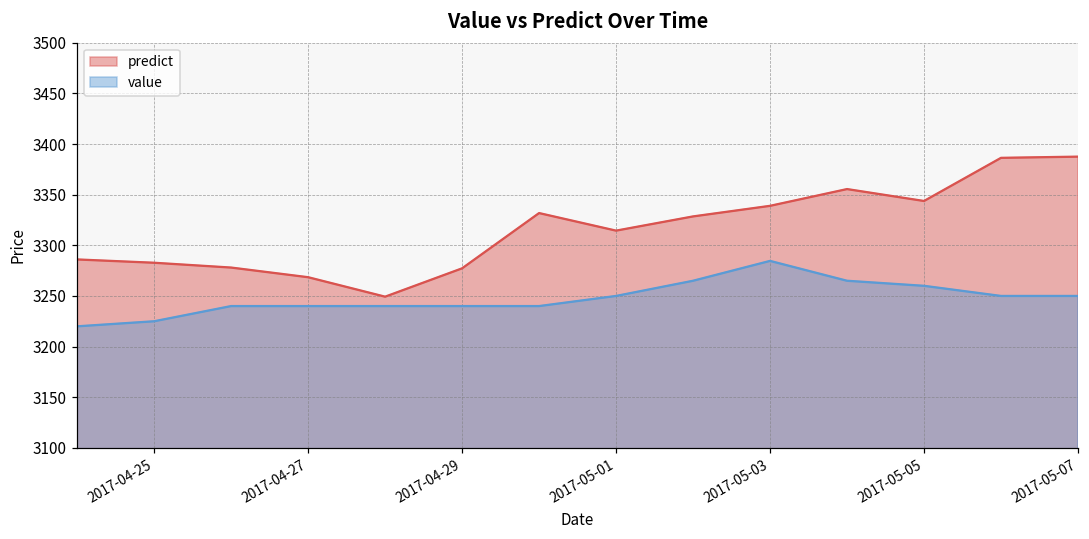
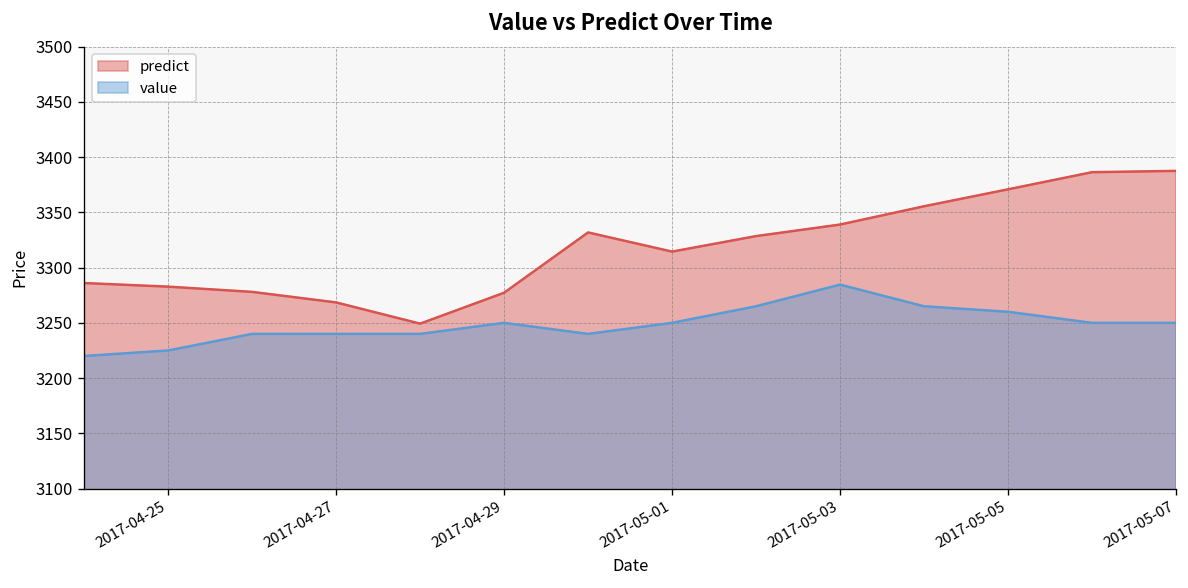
  {
    "predict": {
      "2017-04-25": 3280,
      "2017-04-27": 3270,
      "2017-04-29": 3280,
      "2017-05-01": 3310,
      "2017-05-03": 3340,
-     "2017-05-05": 3340,
+     "2017-05-05": 3370,
      "2017-05-07": 3390
    },
    "value": {
      "2017-04-25": 3230,
      "2017-04-27": 3240,
-     "2017-04-29": 3240,
+     "2017-04-29": 3250,
      "2017-05-01": 3250,
      "2017-05-03": 3280,
      "2017-05-05": 3260,
      "2017-05-07": 3250
    }
  }
